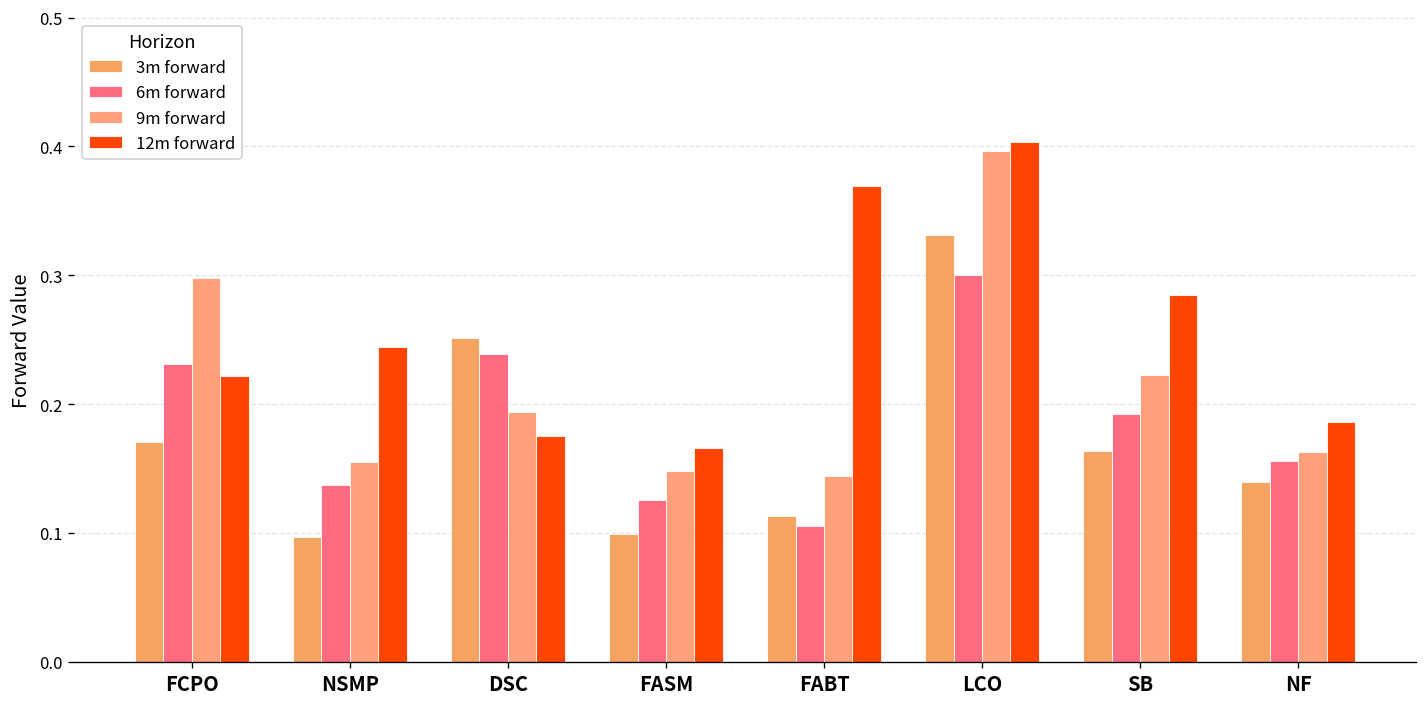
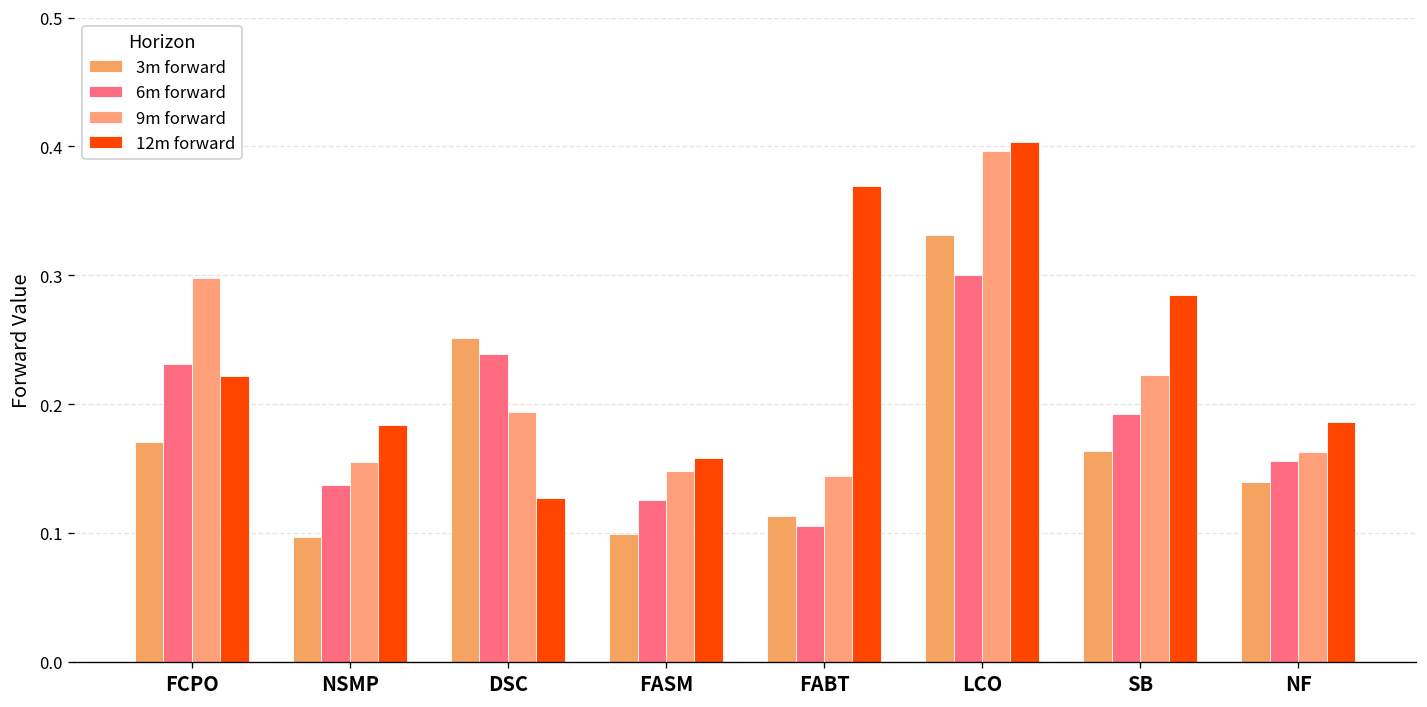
  {
    "12m forward": {
      "FCPO": 0.222,
-     "NSMP": 0.244,
-     "DSC": 0.175,
-     "FASM": 0.166,
+     "NSMP": 0.184,
+     "DSC": 0.127,
+     "FASM": 0.158,
      "FABT": 0.370,
      "LCO": 0.403,
      "SB": 0.285,
      "NF": 0.186
    }
  }
